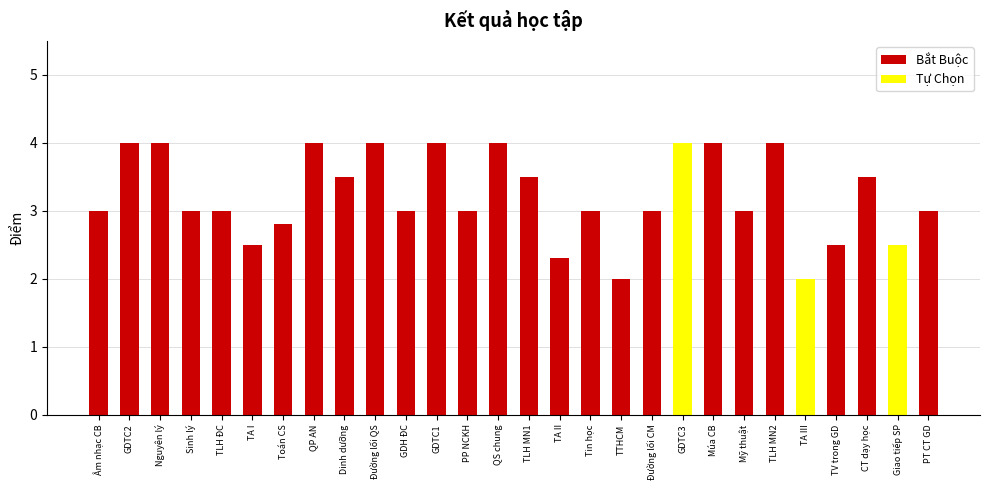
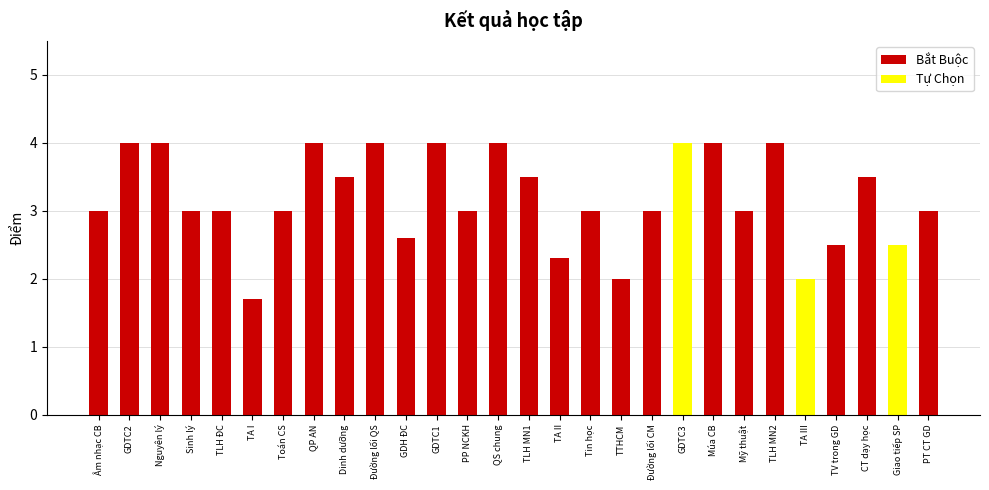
  {
    "Âm nhạc CB": 3.0,
    "GDTC2": 4.0,
    "Nguyên lý": 4.0,
    "Sinh lý": 3.0,
    "TLH ĐC": 3.0,
-   "TA I": 2.5,
-   "Toán CS": 2.8,
+   "TA I": 1.7,
+   "Toán CS": 3.0,
    "QP AN": 4.0,
    "Dinh dưỡng": 3.5,
    "Đường lối QS": 4.0,
-   "GDH ĐC": 3.0,
+   "GDH ĐC": 2.6,
    "GDTC1": 4.0,
    "PP NCKH": 3.0,
    "QS chung": 4.0,
    "TLH MN1": 3.5,
    "TA II": 2.3,
    "Tin học": 3.0,
    "TTHCM": 2.0,
    "Đường lối CM": 3.0,
    "GDTC3": 4.0,
    "Múa CB": 4.0,
    "Mỹ thuật": 3.0,
    "TLH MN2": 4.0,
    "TA III": 2.0,
    "TV trong GD": 2.5,
    "CT dạy học": 3.5,
    "Giao tiếp SP": 2.5,
    "PT CT GD": 3.0
  }
